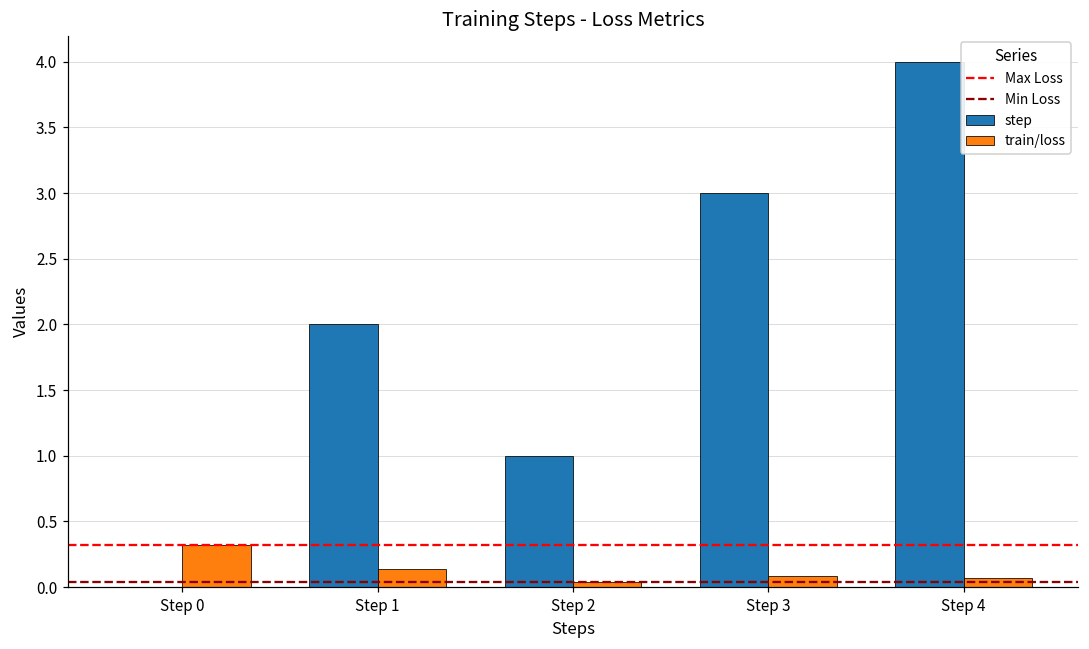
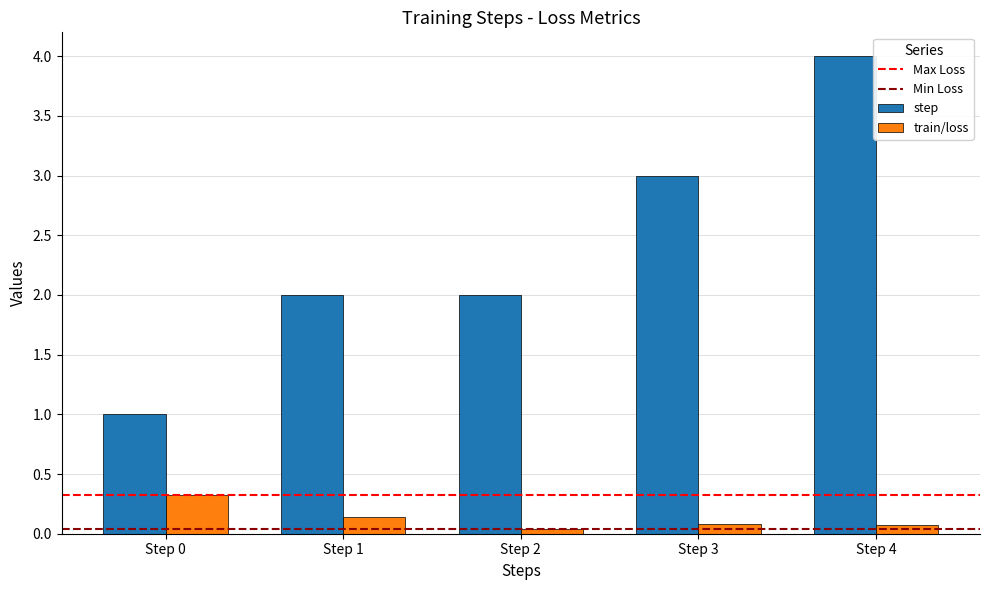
  {
    "step": {
-     "Step 0": 0,
+     "Step 0": 1,
      "Step 1": 2,
-     "Step 2": 1,
+     "Step 2": 2,
      "Step 3": 3,
      "Step 4": 4
    },
    "train/loss": {
      "Step 0": 0.32,
      "Step 1": 0.14,
      "Step 2": 0.04,
      "Step 3": 0.08,
      "Step 4": 0.07
    }
  }
